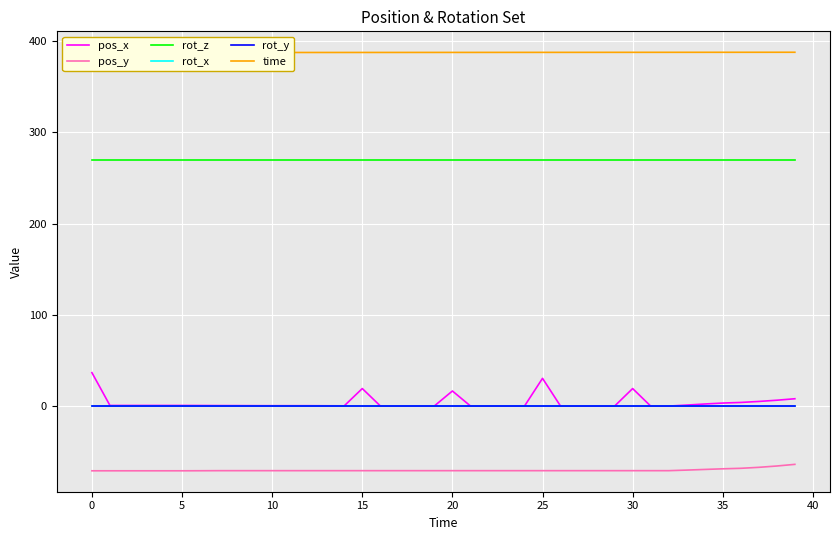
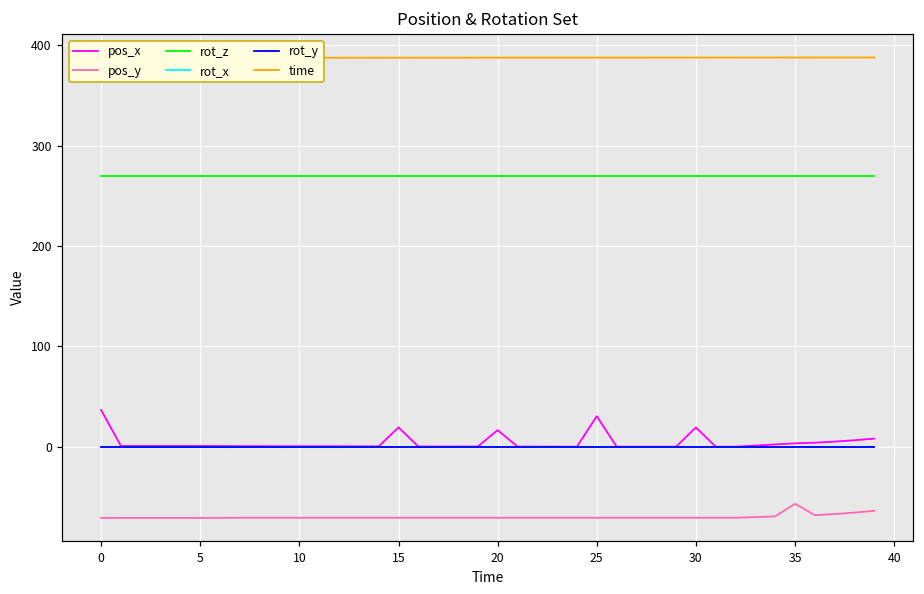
  {
    "pos_x": {
      "0": 40,
      "15": 20,
      "20": 20,
      "25": 30,
      "30": 20,
      "35": 0
    },
    "pos_y": {
      "0": -70,
      "5": -70,
      "10": -70,
      "15": -70,
      "20": -70,
      "25": -70,
      "30": -70,
-     "35": -70
+     "35": -60
    },
    "rot_z": {
      "0": 270,
      "5": 270,
      "10": 270,
      "15": 270,
      "20": 270,
      "25": 270,
      "30": 270,
      "35": 270
    },
    "rot_y": {
      "0": 0,
      "15": 0,
      "20": 0,
      "25": 0,
      "30": 0,
      "35": 0
    },
    "time": {
      "15": 390,
      "20": 390,
      "25": 390,
      "30": 390,
      "35": 390
    }
  }
